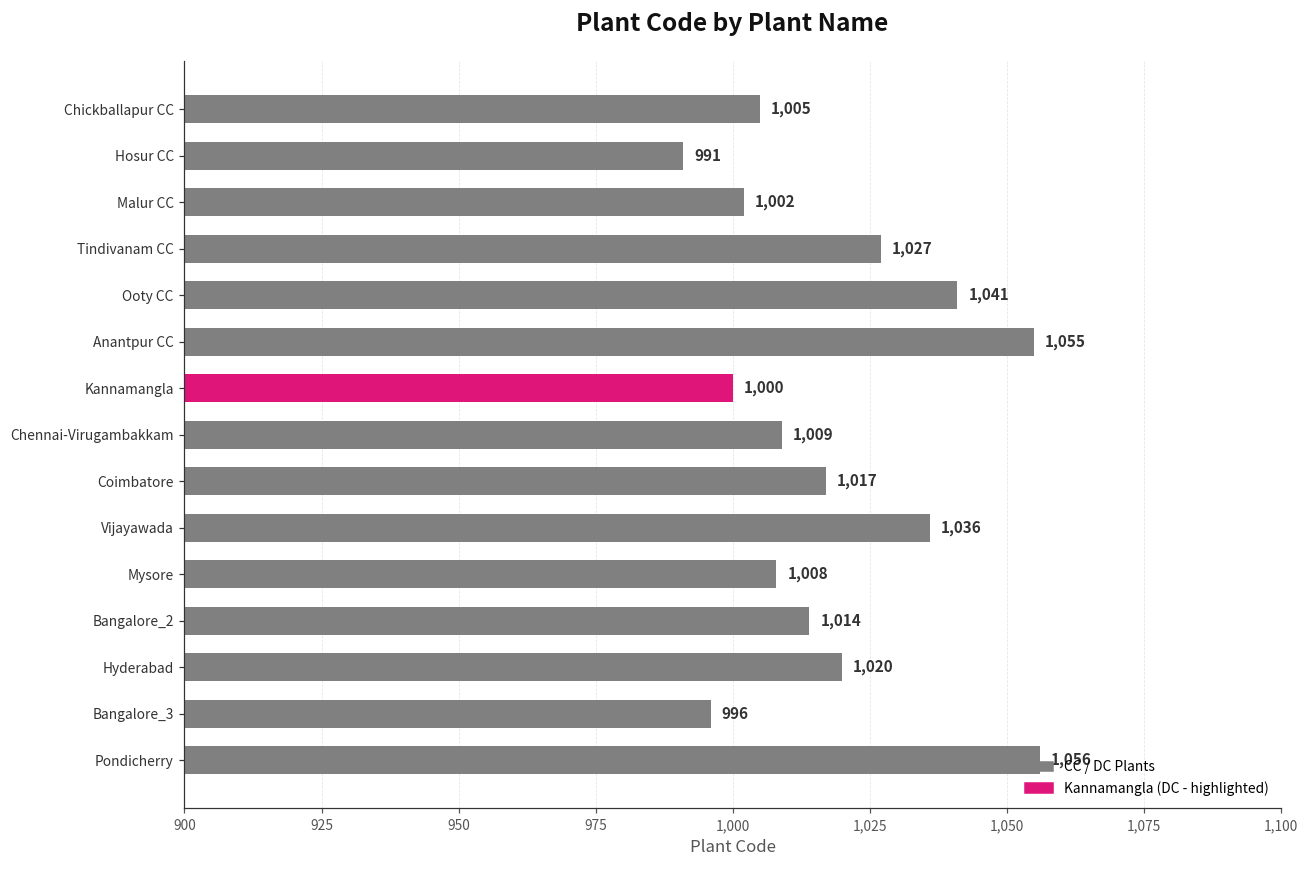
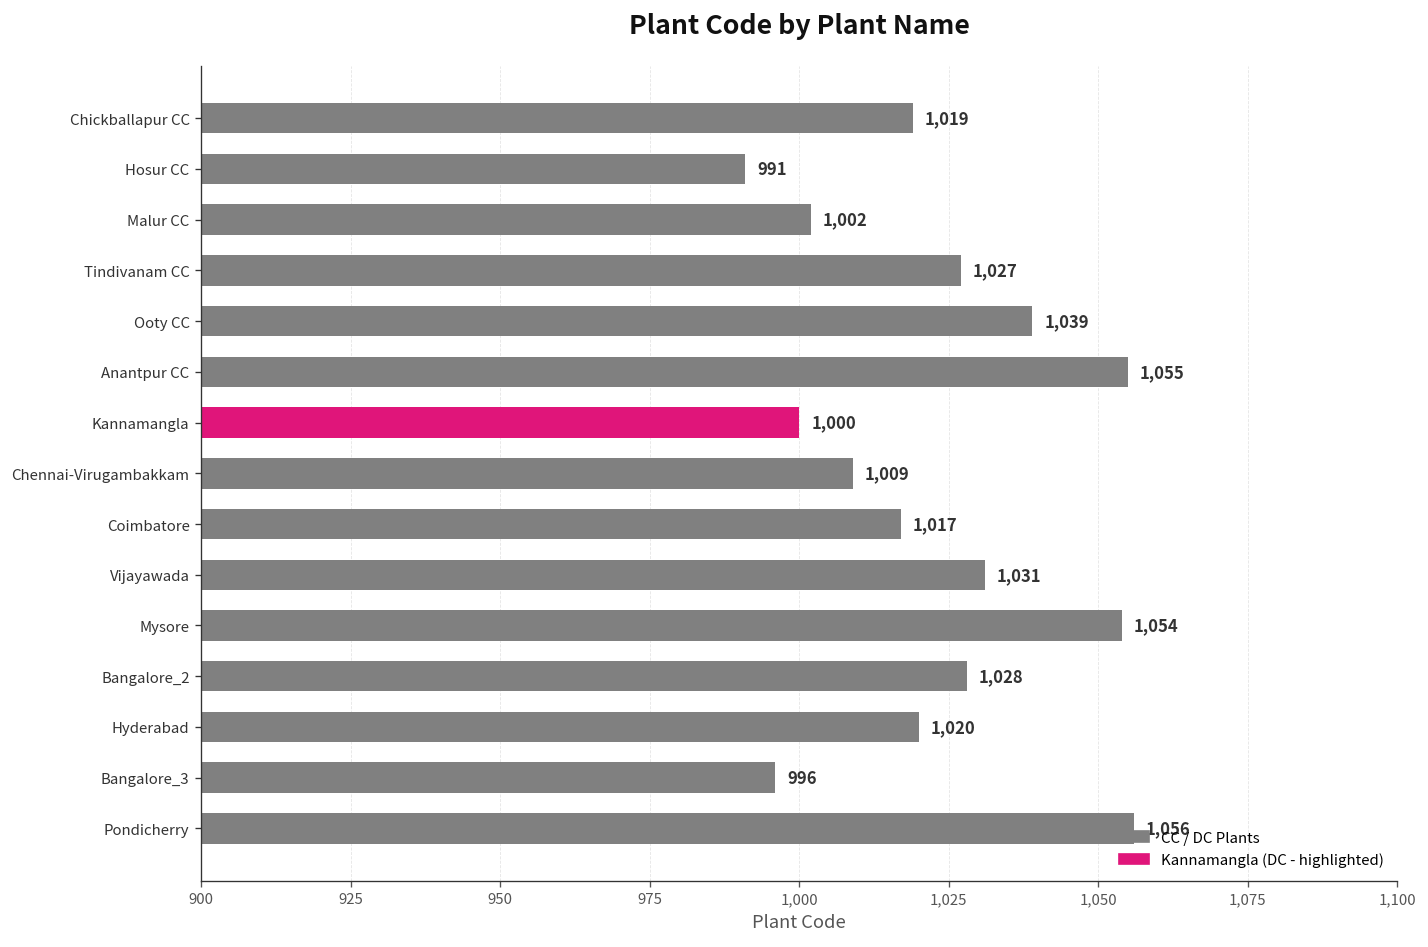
  {
-   "Chickballapur CC": "1,005",
+   "Chickballapur CC": "1,019",
    "Hosur CC": "991",
    "Malur CC": "1,002",
    "Tindivanam CC": "1,027",
-   "Ooty CC": "1,041",
+   "Ooty CC": "1,039",
    "Anantpur CC": "1,055",
    "Kannamangla": "1,000",
    "Chennai-Virugambakkam": "1,009",
    "Coimbatore": "1,017",
-   "Vijayawada": "1,036",
-   "Mysore": "1,008",
-   "Bangalore_2": "1,014",
+   "Vijayawada": "1,031",
+   "Mysore": "1,054",
+   "Bangalore_2": "1,028",
    "Hyderabad": "1,020",
    "Bangalore_3": "996",
    "Pondicherry": "1,056"
  }
